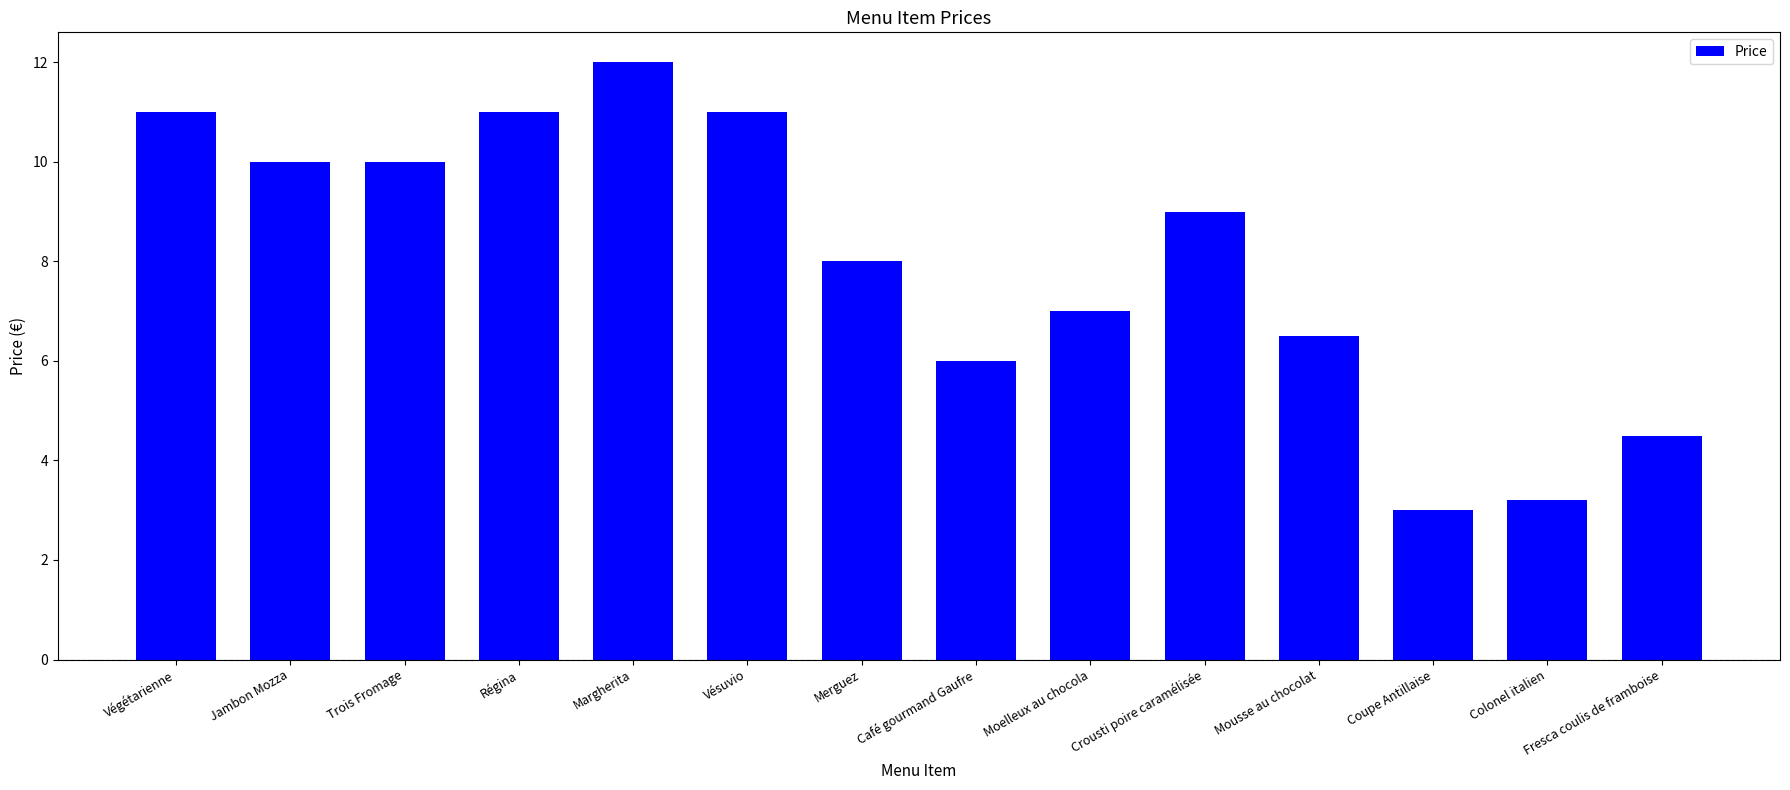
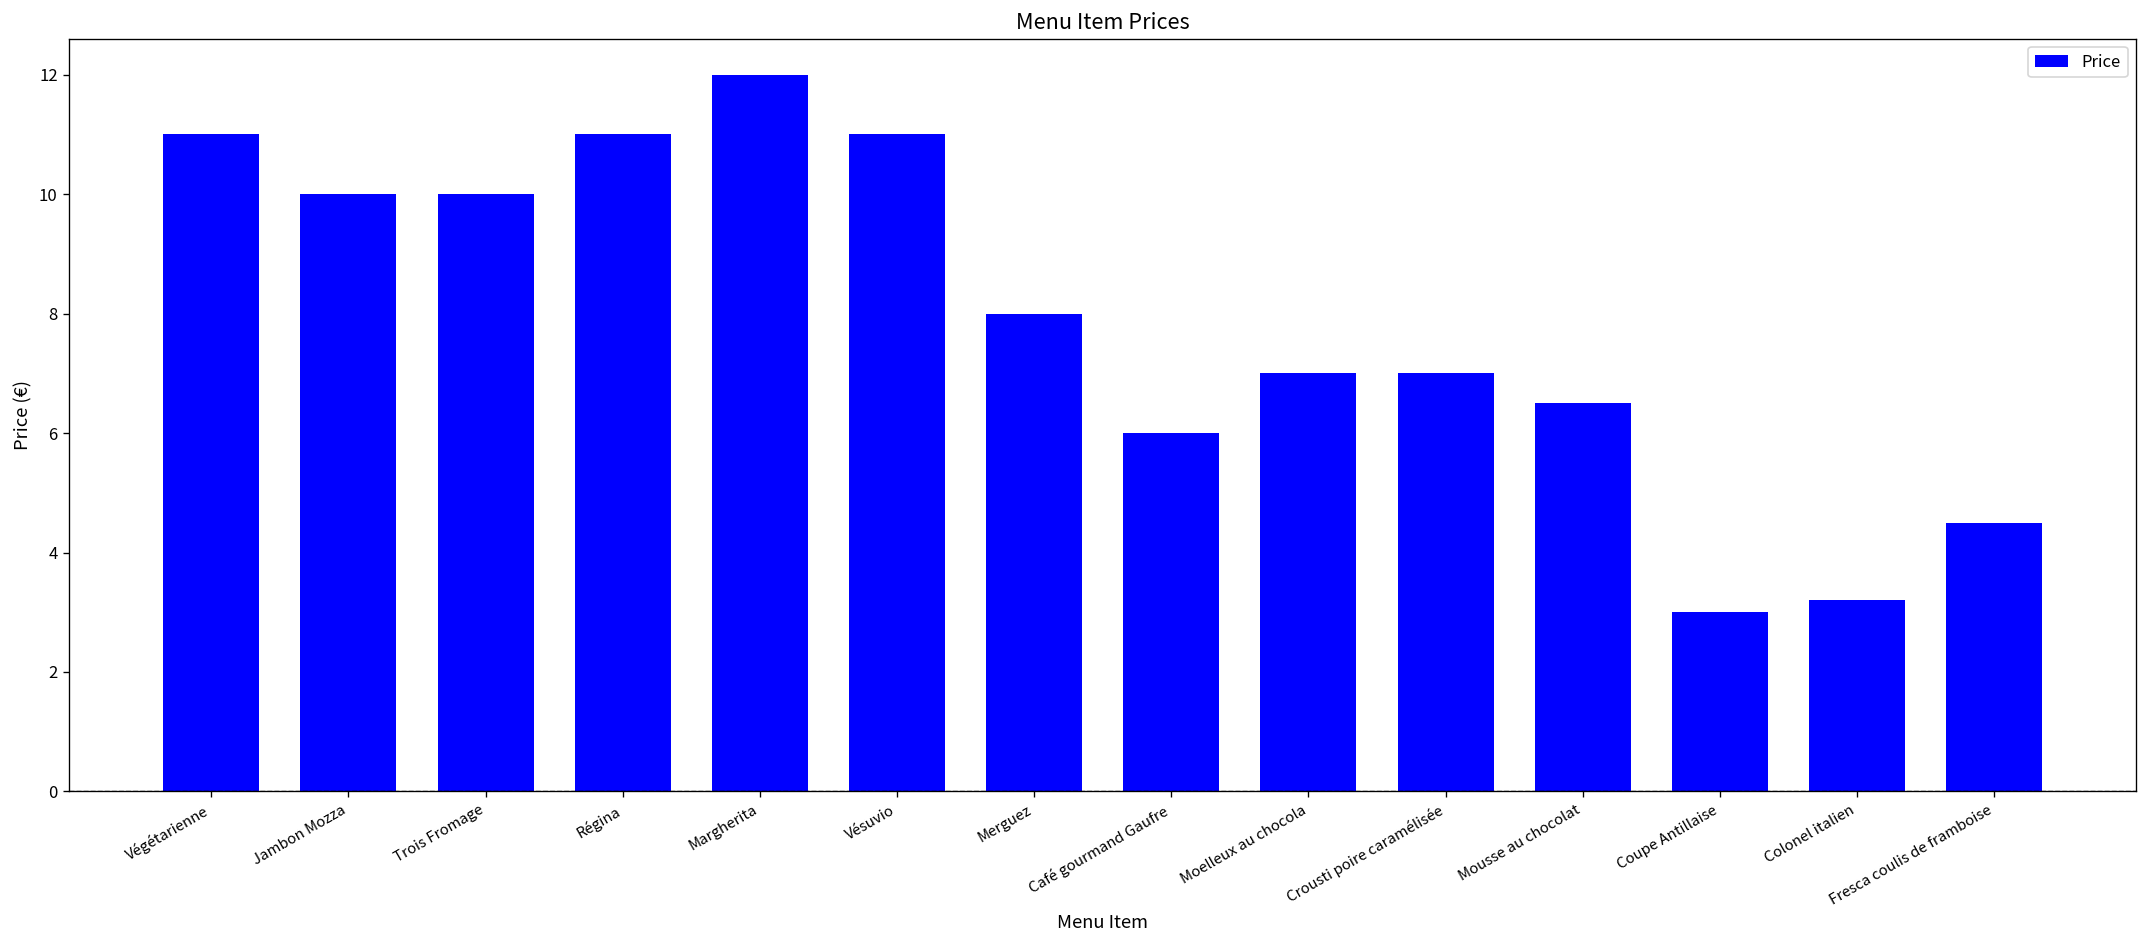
  {
    "Végétarienne": 11,
    "Jambon Mozza": 10,
    "Trois Fromage": 10,
    "Régina": 11,
    "Margherita": 12,
    "Vésuvio": 11,
    "Merguez": 8,
    "Café gourmand Gaufre": 6,
    "Moelleux au chocola": 7,
-   "Crousti poire caramélisée": 9,
+   "Crousti poire caramélisée": 7,
    "Mousse au chocolat": 6.5,
    "Coupe Antillaise": 3,
    "Colonel italien": 3.2,
    "Fresca coulis de framboise": 4.5
  }
